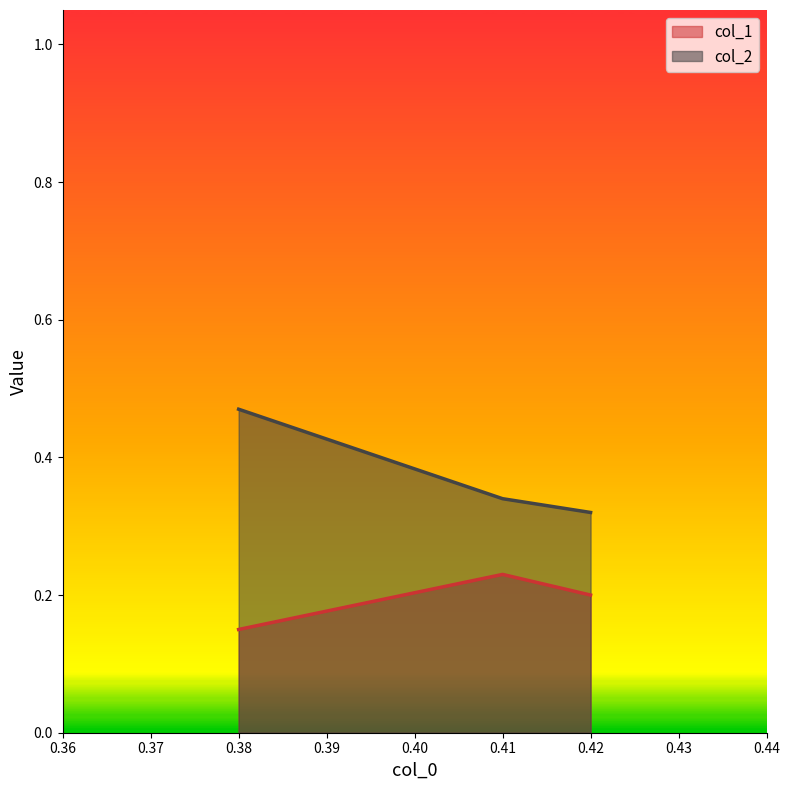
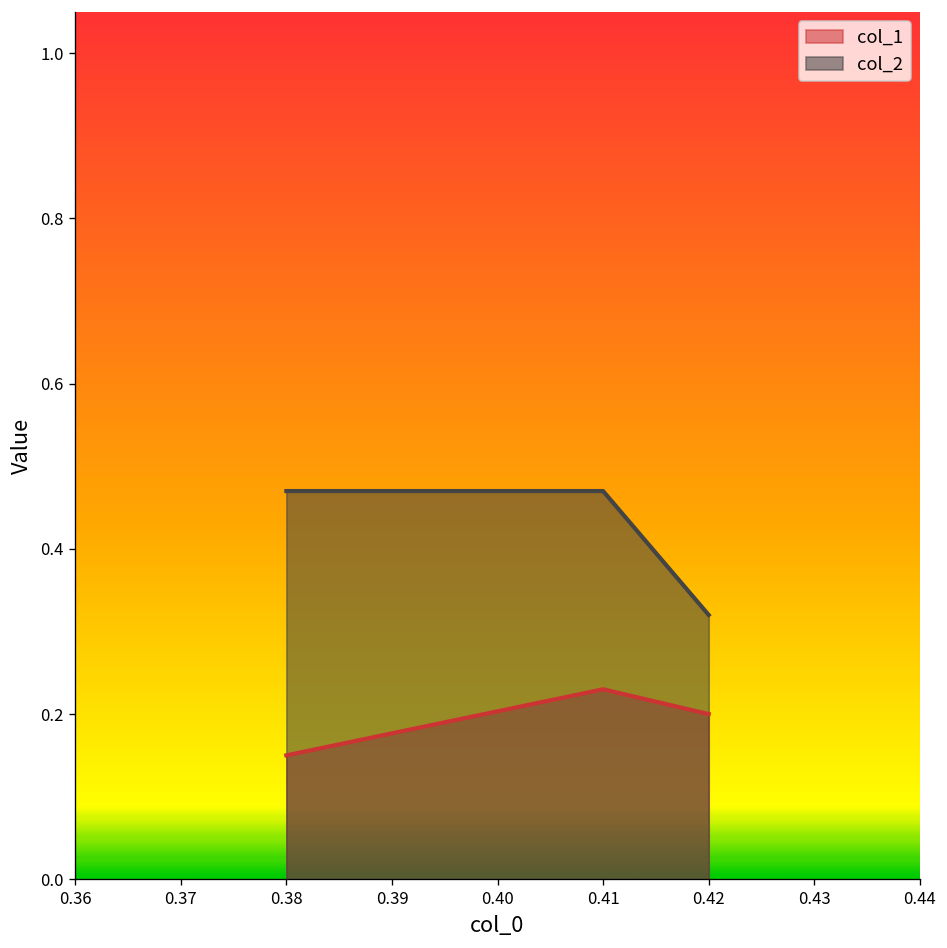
  {
    "col_1": {
      "0.38": 0.15,
      "0.41": 0.23,
      "0.42": 0.20
    },
    "col_2": {
      "0.38": 0.47,
-     "0.41": 0.34,
+     "0.41": 0.47,
      "0.42": 0.32
    }
  }
